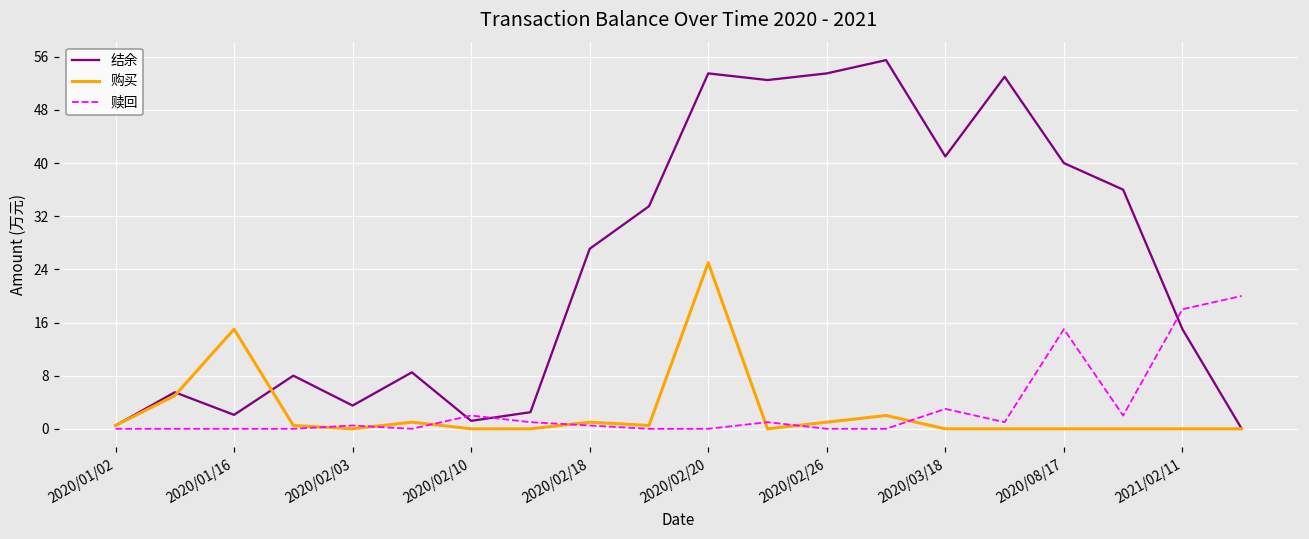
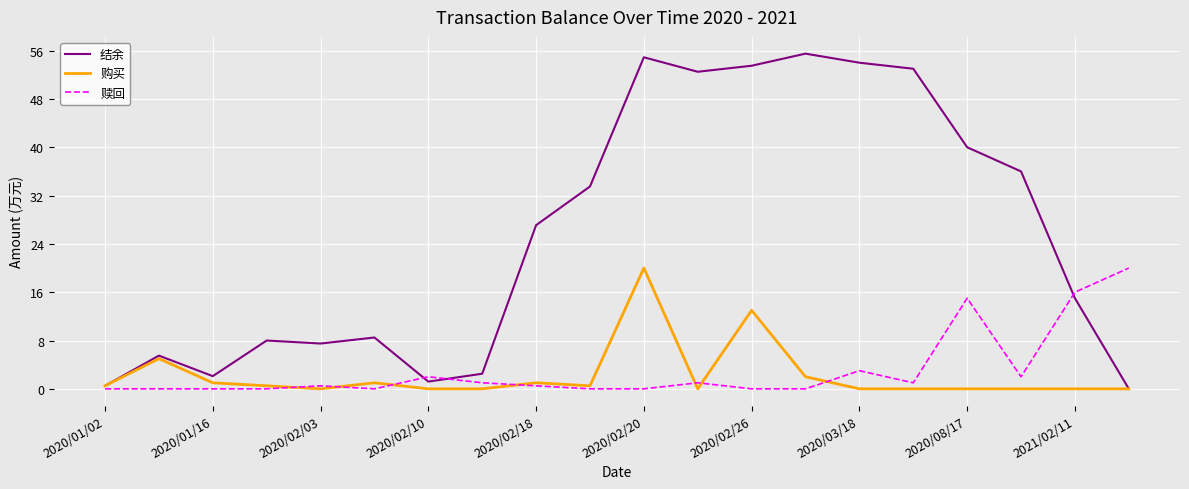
  {
    "结余": {
      "2020/01/16": 2,
-     "2020/02/03": 4,
+     "2020/02/03": 8,
      "2020/02/10": 1,
      "2020/02/18": 27,
-     "2020/02/20": 54,
+     "2020/02/20": 55,
      "2020/02/26": 54,
-     "2020/03/18": 41,
+     "2020/03/18": 54,
      "2020/08/17": 40,
      "2021/02/11": 15
    },
    "购买": {
-     "2020/01/16": 15,
+     "2020/01/16": 1,
      "2020/02/03": 0,
      "2020/02/10": 0,
      "2020/02/18": 1,
-     "2020/02/20": 25,
-     "2020/02/26": 1,
+     "2020/02/20": 20,
+     "2020/02/26": 13,
      "2020/03/18": 0,
      "2020/08/17": 0,
      "2021/02/11": 0
    },
    "赎回": {
      "2020/01/02": 0,
      "2020/01/16": 0,
      "2020/02/03": 1,
      "2020/02/10": 2,
      "2020/02/18": 1,
      "2020/02/20": 0,
      "2020/02/26": 0,
      "2020/03/18": 3,
      "2020/08/17": 15,
-     "2021/02/11": 18
+     "2021/02/11": 16
    }
  }
